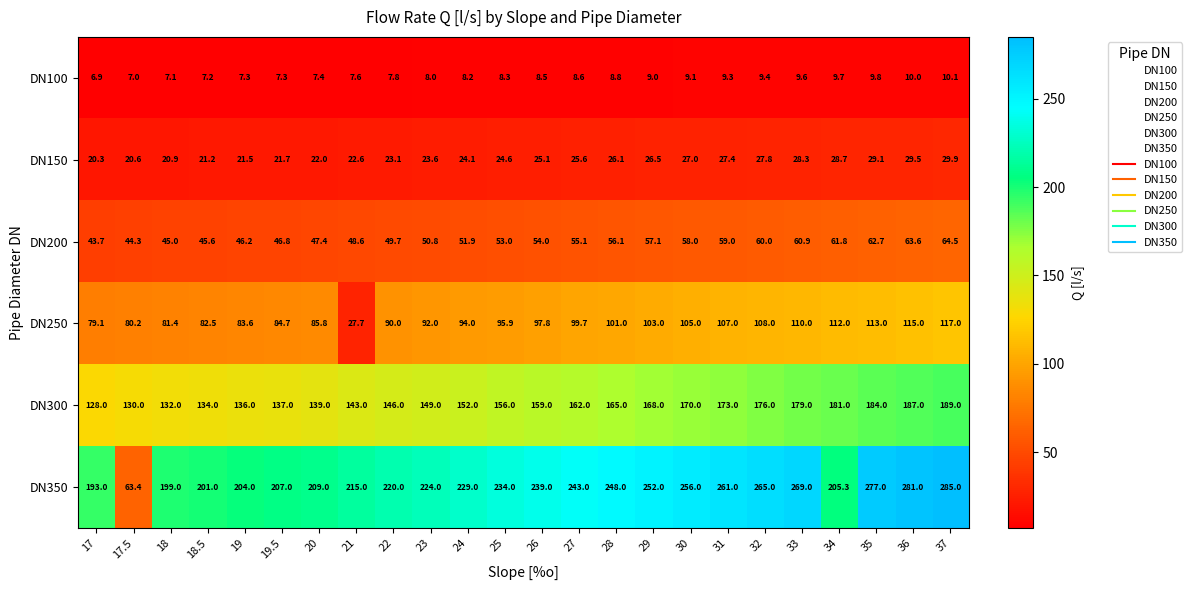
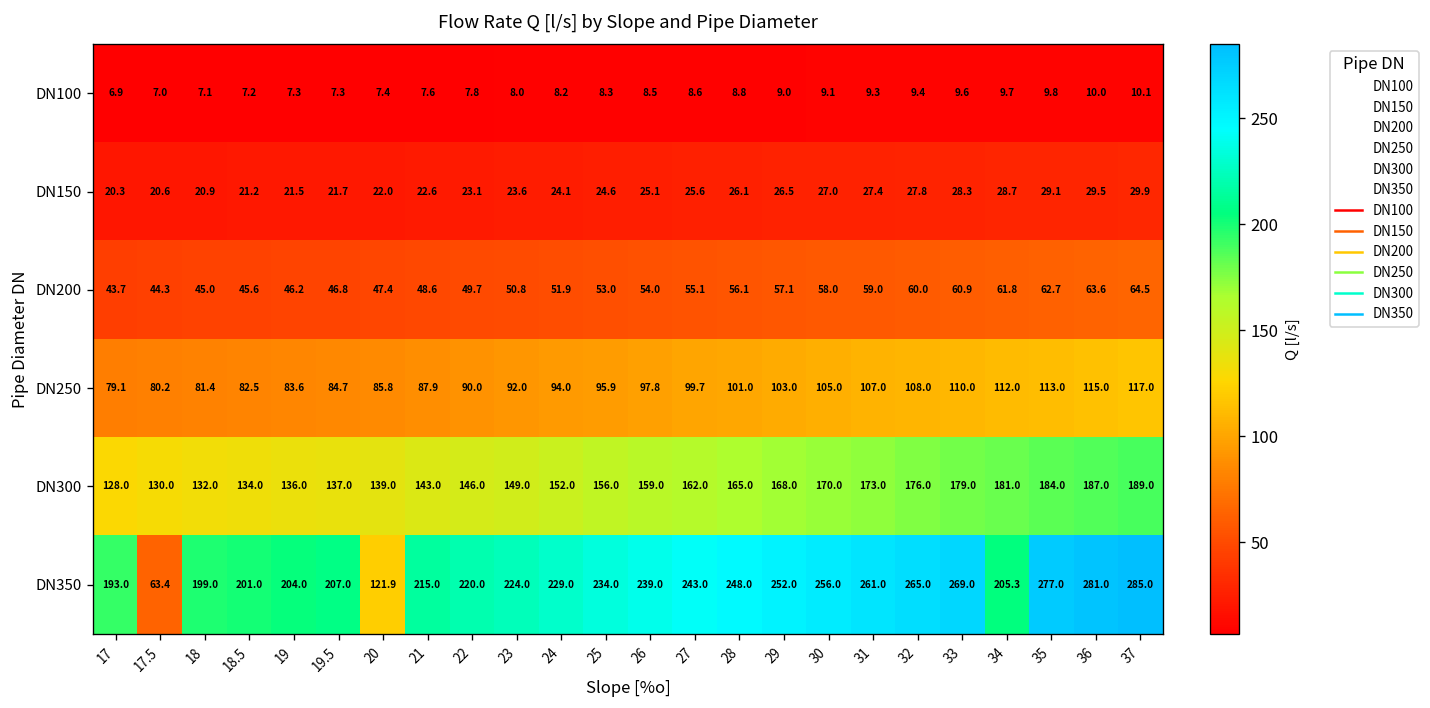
  {
    "DN100": {
      "17": 6.9,
      "17.5": 7.0,
      "18": 7.1,
      "18.5": 7.2,
      "19": 7.3,
      "19.5": 7.3,
      "20": 7.4,
      "21": 7.6,
      "22": 7.8,
      "23": 8.0,
      "24": 8.2,
      "25": 8.3,
      "26": 8.5,
      "27": 8.6,
      "28": 8.8,
      "29": 9.0,
      "30": 9.1,
      "31": 9.3,
      "32": 9.4,
      "33": 9.6,
      "34": 9.7,
      "35": 9.8,
      "36": 10.0,
      "37": 10.1
    },
    "DN150": {
      "17": 20.3,
      "17.5": 20.6,
      "18": 20.9,
      "18.5": 21.2,
      "19": 21.5,
      "19.5": 21.7,
      "20": 22.0,
      "21": 22.6,
      "22": 23.1,
      "23": 23.6,
      "24": 24.1,
      "25": 24.6,
      "26": 25.1,
      "27": 25.6,
      "28": 26.1,
      "29": 26.5,
      "30": 27.0,
      "31": 27.4,
      "32": 27.8,
      "33": 28.3,
      "34": 28.7,
      "35": 29.1,
      "36": 29.5,
      "37": 29.9
    },
    "DN200": {
      "17": 43.7,
      "17.5": 44.3,
      "18": 45.0,
      "18.5": 45.6,
      "19": 46.2,
      "19.5": 46.8,
      "20": 47.4,
      "21": 48.6,
      "22": 49.7,
      "23": 50.8,
      "24": 51.9,
      "25": 53.0,
      "26": 54.0,
      "27": 55.1,
      "28": 56.1,
      "29": 57.1,
      "30": 58.0,
      "31": 59.0,
      "32": 60.0,
      "33": 60.9,
      "34": 61.8,
      "35": 62.7,
      "36": 63.6,
      "37": 64.5
    },
    "DN250": {
      "17": 79.1,
      "17.5": 80.2,
      "18": 81.4,
      "18.5": 82.5,
      "19": 83.6,
      "19.5": 84.7,
      "20": 85.8,
-     "21": 27.7,
+     "21": 87.9,
      "22": 90.0,
      "23": 92.0,
      "24": 94.0,
      "25": 95.9,
      "26": 97.8,
      "27": 99.7,
      "28": 101.0,
      "29": 103.0,
      "30": 105.0,
      "31": 107.0,
      "32": 108.0,
      "33": 110.0,
      "34": 112.0,
      "35": 113.0,
      "36": 115.0,
      "37": 117.0
    },
    "DN300": {
      "17": 128.0,
      "17.5": 130.0,
      "18": 132.0,
      "18.5": 134.0,
      "19": 136.0,
      "19.5": 137.0,
      "20": 139.0,
      "21": 143.0,
      "22": 146.0,
      "23": 149.0,
      "24": 152.0,
      "25": 156.0,
      "26": 159.0,
      "27": 162.0,
      "28": 165.0,
      "29": 168.0,
      "30": 170.0,
      "31": 173.0,
      "32": 176.0,
      "33": 179.0,
      "34": 181.0,
      "35": 184.0,
      "36": 187.0,
      "37": 189.0
    },
    "DN350": {
      "17": 193.0,
      "17.5": 63.4,
      "18": 199.0,
      "18.5": 201.0,
      "19": 204.0,
      "19.5": 207.0,
-     "20": 209.0,
+     "20": 121.9,
      "21": 215.0,
      "22": 220.0,
      "23": 224.0,
      "24": 229.0,
      "25": 234.0,
      "26": 239.0,
      "27": 243.0,
      "28": 248.0,
      "29": 252.0,
      "30": 256.0,
      "31": 261.0,
      "32": 265.0,
      "33": 269.0,
      "34": 205.3,
      "35": 277.0,
      "36": 281.0,
      "37": 285.0
    }
  }
